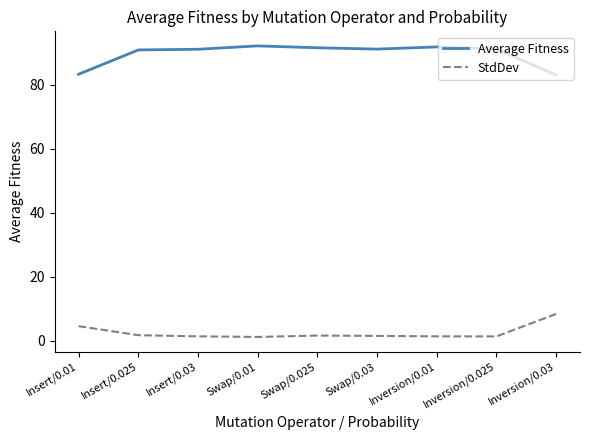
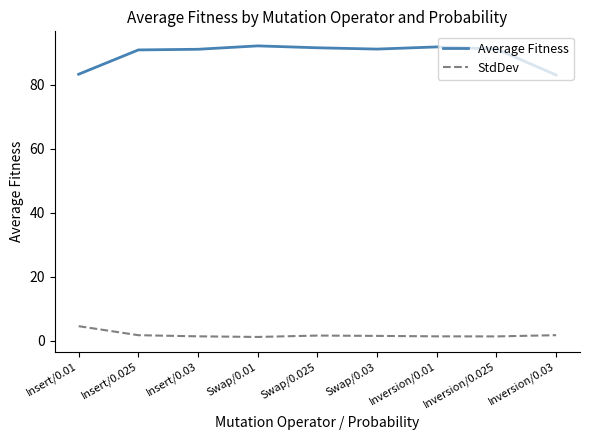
  {
    "Average Fitness": {
      "Insert/0.01": 83,
      "Insert/0.025": 91,
      "Insert/0.03": 91,
      "Swap/0.01": 92,
      "Swap/0.025": 92,
      "Swap/0.03": 91,
      "Inversion/0.01": 92
    },
    "StdDev": {
      "Insert/0.01": 5,
      "Insert/0.025": 2,
      "Insert/0.03": 1,
      "Swap/0.01": 1,
      "Swap/0.025": 2,
      "Swap/0.03": 2,
      "Inversion/0.01": 1,
      "Inversion/0.025": 1,
-     "Inversion/0.03": 8
+     "Inversion/0.03": 2
    }
  }
